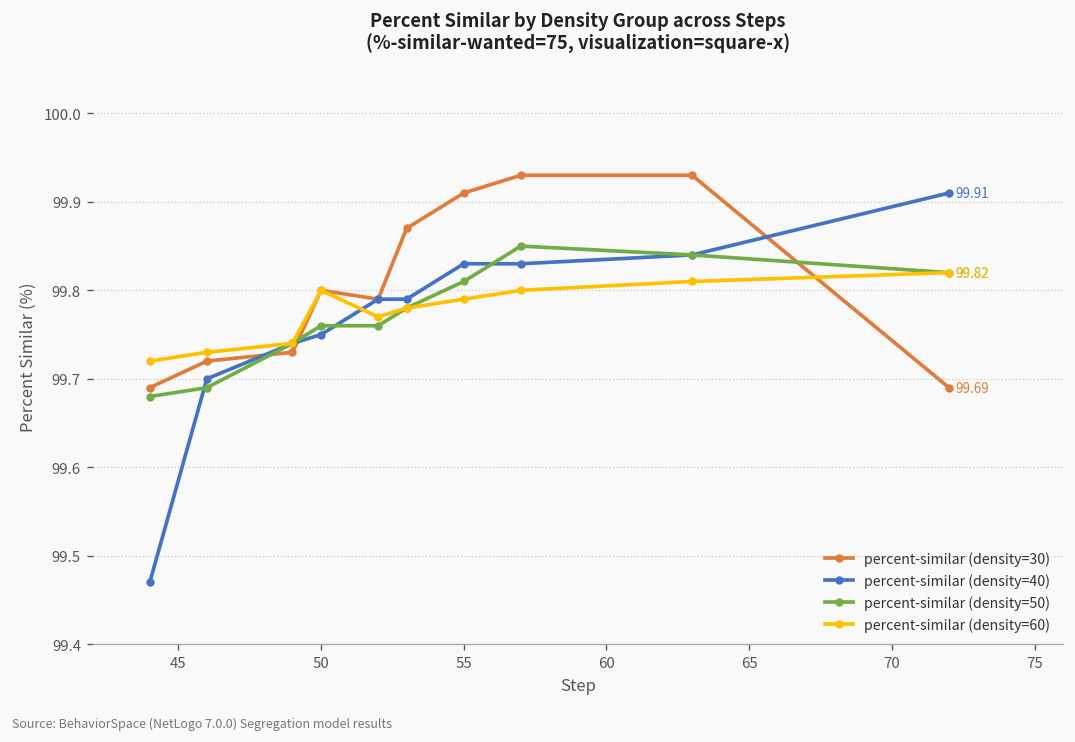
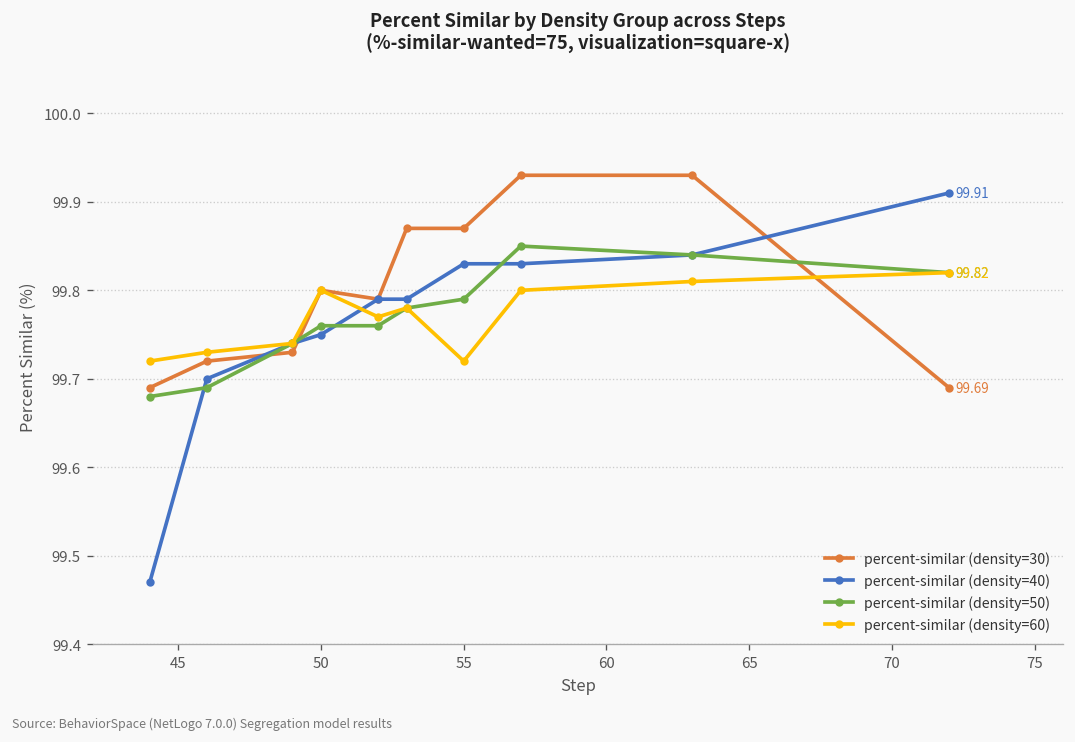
  {
    "percent-similar (density=30)": {
-     "55": 99.91
+     "55": 99.87
    },
    "percent-similar (density=40)": {
      "50": 99.75,
      "55": 99.83
    },
    "percent-similar (density=50)": {
      "50": 99.76,
-     "55": 99.81
+     "55": 99.79
    },
    "percent-similar (density=60)": {
-     "55": 99.79
+     "55": 99.72
    }
  }
